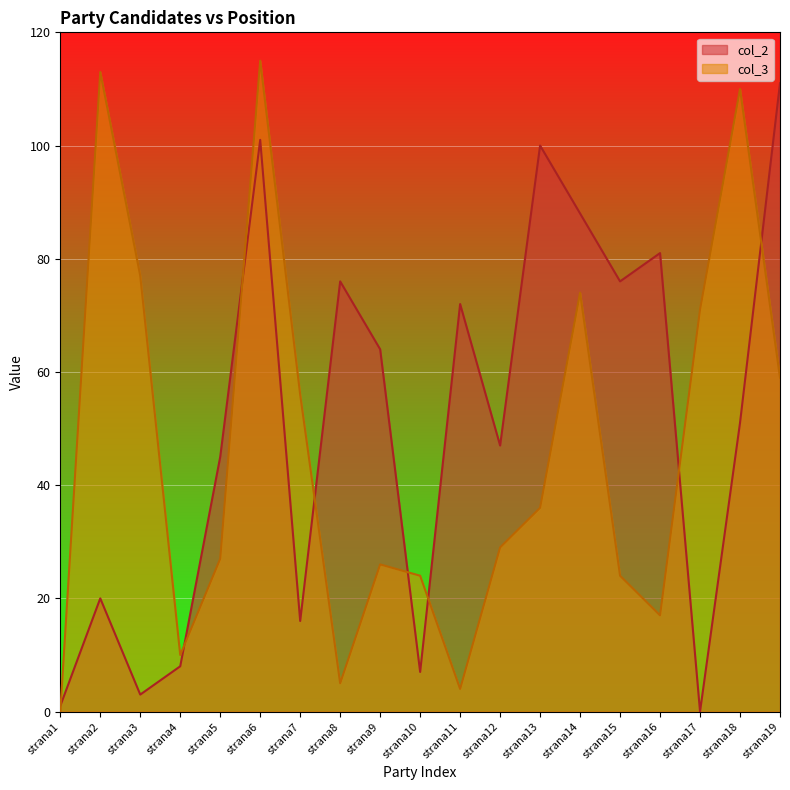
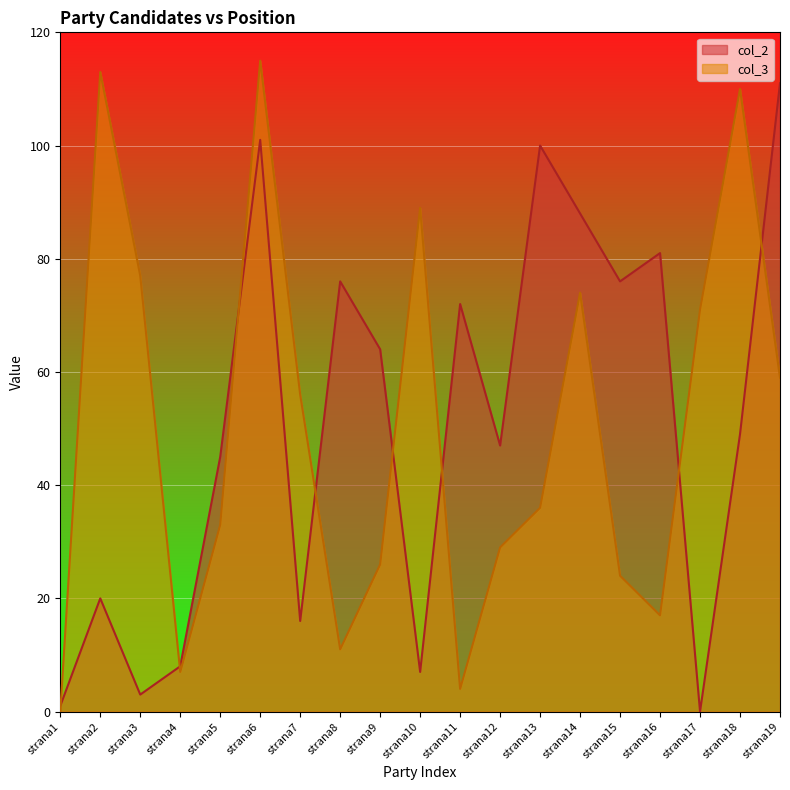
  {
    "col_2": {
      "strana1": 1,
      "strana2": 20,
      "strana3": 3,
      "strana4": 8,
      "strana5": 45,
      "strana6": 101,
      "strana7": 16,
      "strana8": 76,
      "strana9": 64,
      "strana10": 7,
      "strana11": 72,
      "strana12": 47,
      "strana13": 100,
      "strana14": 88,
      "strana15": 76,
      "strana16": 81,
      "strana17": 0,
-     "strana18": 51,
+     "strana18": 49,
      "strana19": 111
    },
    "col_3": {
      "strana1": 0,
      "strana2": 113,
      "strana3": 77,
-     "strana4": 10,
-     "strana5": 27,
+     "strana4": 7,
+     "strana5": 33,
      "strana6": 115,
      "strana7": 56,
-     "strana8": 5,
+     "strana8": 11,
      "strana9": 26,
-     "strana10": 24,
+     "strana10": 89,
      "strana11": 4,
      "strana12": 29,
      "strana13": 36,
      "strana14": 74,
      "strana15": 24,
      "strana16": 17,
      "strana17": 71,
      "strana18": 110,
      "strana19": 59
    }
  }
